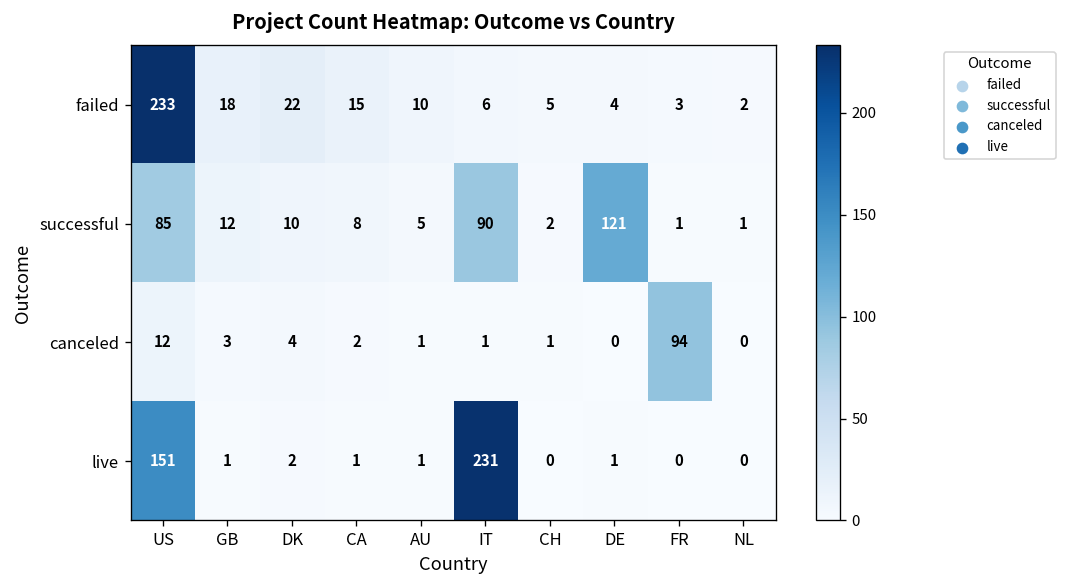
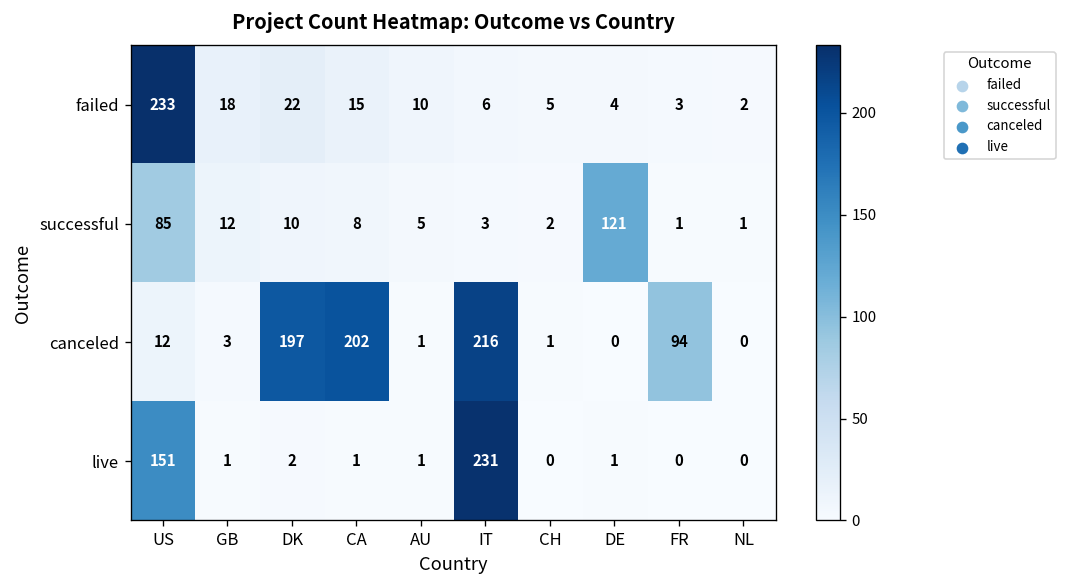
  {
    "failed": {
      "US": 233,
      "GB": 18,
      "DK": 22,
      "CA": 15,
      "AU": 10,
      "IT": 6,
      "CH": 5,
      "DE": 4,
      "FR": 3,
      "NL": 2
    },
    "successful": {
      "US": 85,
      "GB": 12,
      "DK": 10,
      "CA": 8,
      "AU": 5,
-     "IT": 90,
+     "IT": 3,
      "CH": 2,
      "DE": 121,
      "FR": 1,
      "NL": 1
    },
    "canceled": {
      "US": 12,
      "GB": 3,
-     "DK": 4,
-     "CA": 2,
+     "DK": 197,
+     "CA": 202,
      "AU": 1,
-     "IT": 1,
+     "IT": 216,
      "CH": 1,
      "DE": 0,
      "FR": 94,
      "NL": 0
    },
    "live": {
      "US": 151,
      "GB": 1,
      "DK": 2,
      "CA": 1,
      "AU": 1,
      "IT": 231,
      "CH": 0,
      "DE": 1,
      "FR": 0,
      "NL": 0
    }
  }
